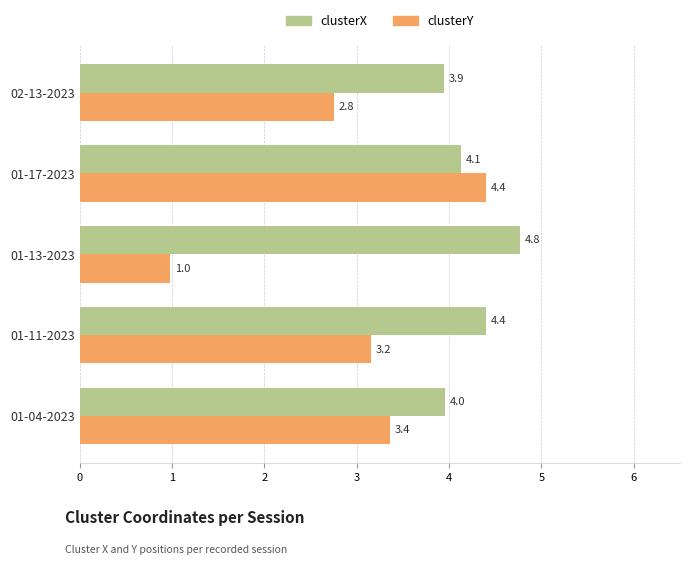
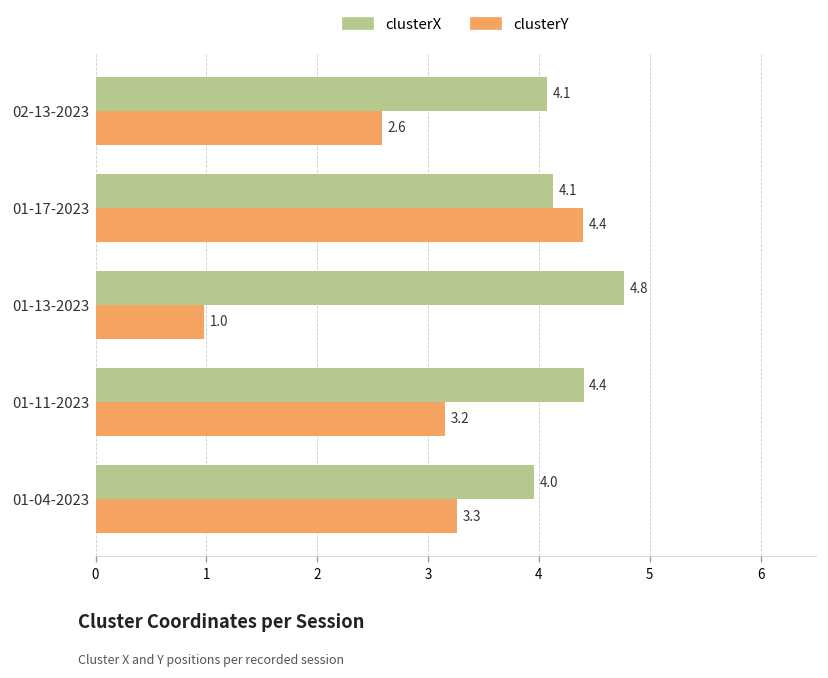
  {
    "clusterX": {
-     "02-13-2023": 3.9,
+     "02-13-2023": 4.1,
      "01-17-2023": 4.1,
      "01-13-2023": 4.8,
      "01-11-2023": 4.4,
      "01-04-2023": 4.0
    },
    "clusterY": {
-     "02-13-2023": 2.8,
+     "02-13-2023": 2.6,
      "01-17-2023": 4.4,
      "01-13-2023": 1.0,
      "01-11-2023": 3.2,
-     "01-04-2023": 3.4
+     "01-04-2023": 3.3
    }
  }
